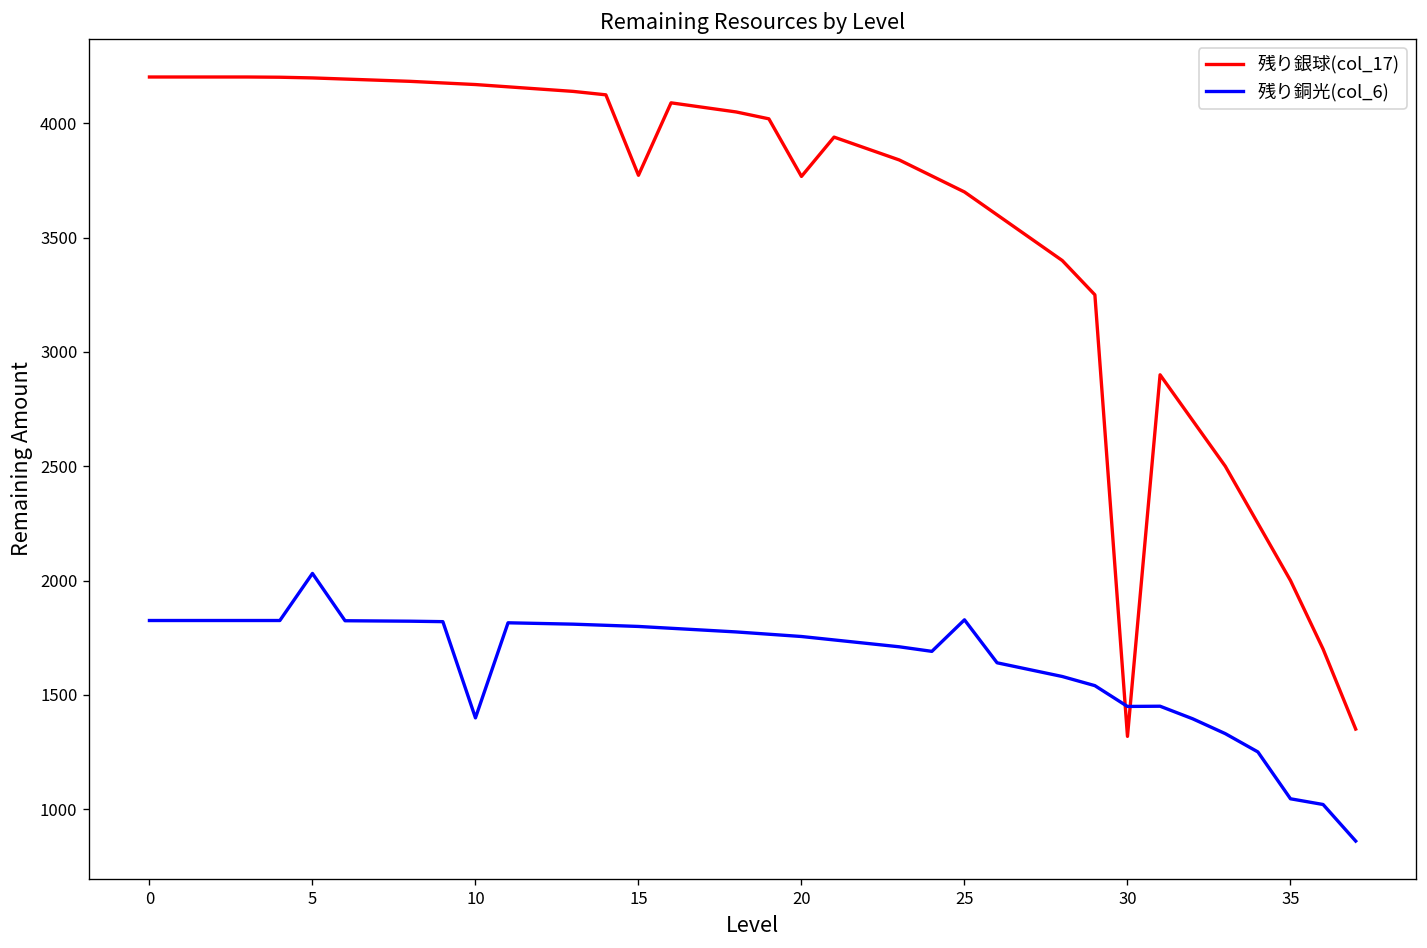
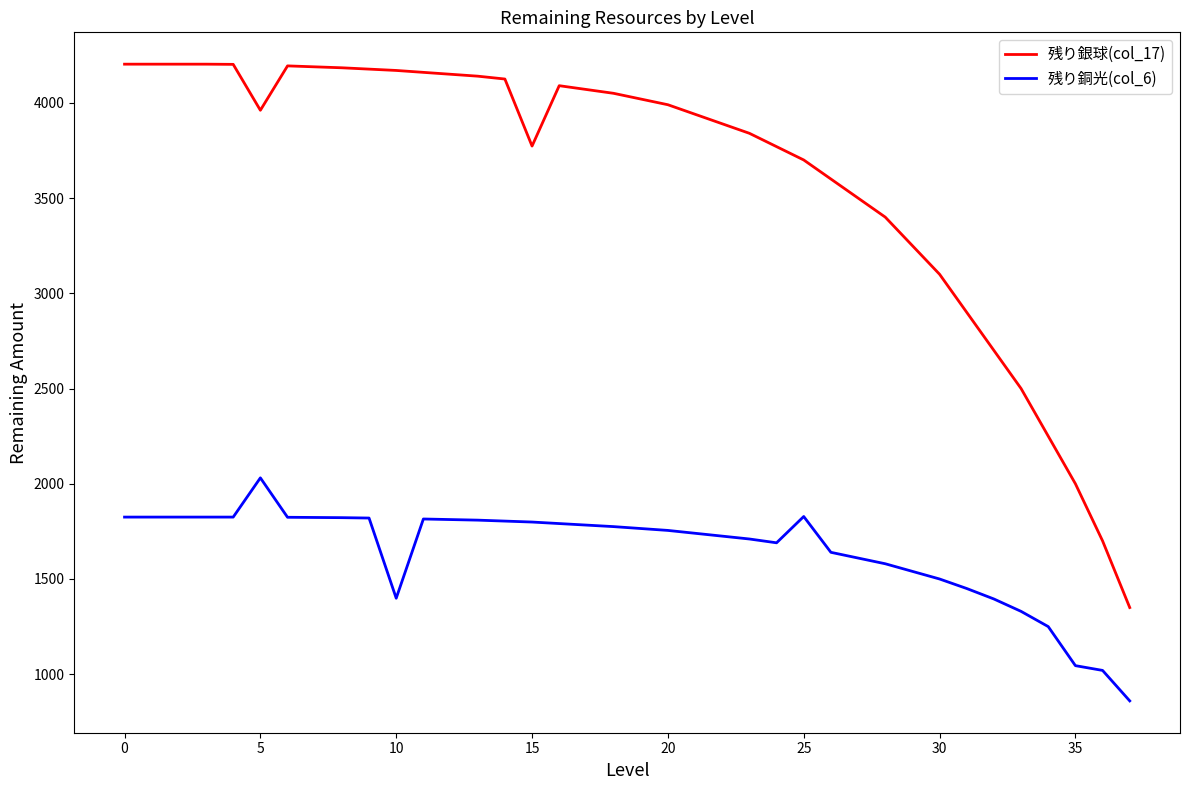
  {
    "残り銀球(col_17)": {
      "0": 4200,
-     "5": 4200,
+     "5": 3960,
      "10": 4170,
      "15": 3770,
-     "20": 3770,
+     "20": 3990,
      "25": 3700,
-     "30": 1320,
+     "30": 3100,
      "35": 2000
    },
    "残り銅光(col_6)": {
      "0": 1830,
      "5": 2030,
      "10": 1400,
      "15": 1800,
      "20": 1760,
      "25": 1830,
-     "30": 1450,
+     "30": 1500,
      "35": 1050
    }
  }
